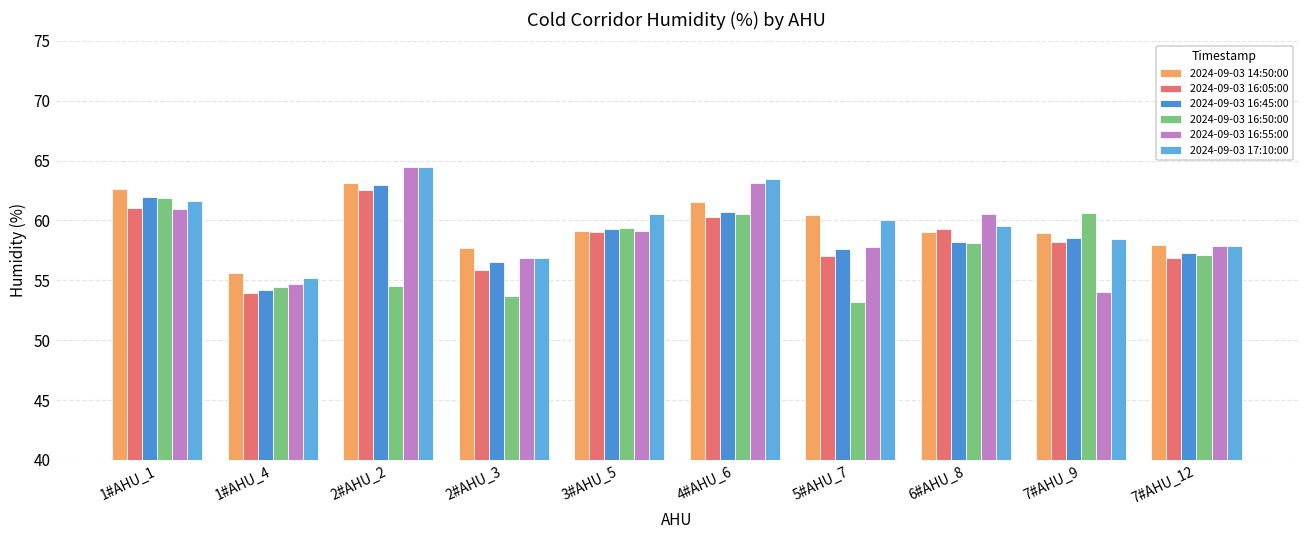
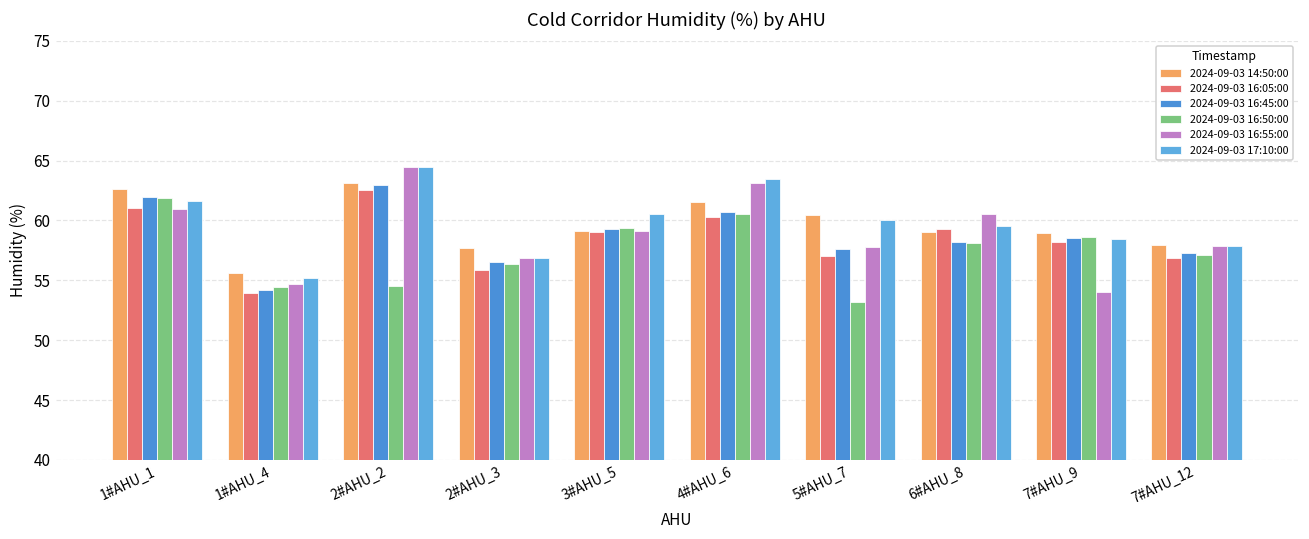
  {
    "2024-09-03 16:50:00": {
      "1#AHU_1": 61.9,
      "1#AHU_4": 54.4,
      "2#AHU_2": 54.6,
-     "2#AHU_3": 53.7,
+     "2#AHU_3": 56.4,
      "3#AHU_5": 59.4,
      "4#AHU_6": 60.6,
      "5#AHU_7": 53.2,
      "6#AHU_8": 58.1,
-     "7#AHU_9": 60.6,
+     "7#AHU_9": 58.6,
      "7#AHU_12": 57.1
    },
    "2024-09-03 16:55:00": {
      "1#AHU_1": 61.0,
      "1#AHU_4": 54.7,
      "2#AHU_2": 64.5,
      "2#AHU_3": 56.8,
      "3#AHU_5": 59.1,
      "4#AHU_6": 63.1,
      "5#AHU_7": 57.8,
      "6#AHU_8": 60.5,
      "7#AHU_9": 54.0,
      "7#AHU_12": 57.9
    }
  }
